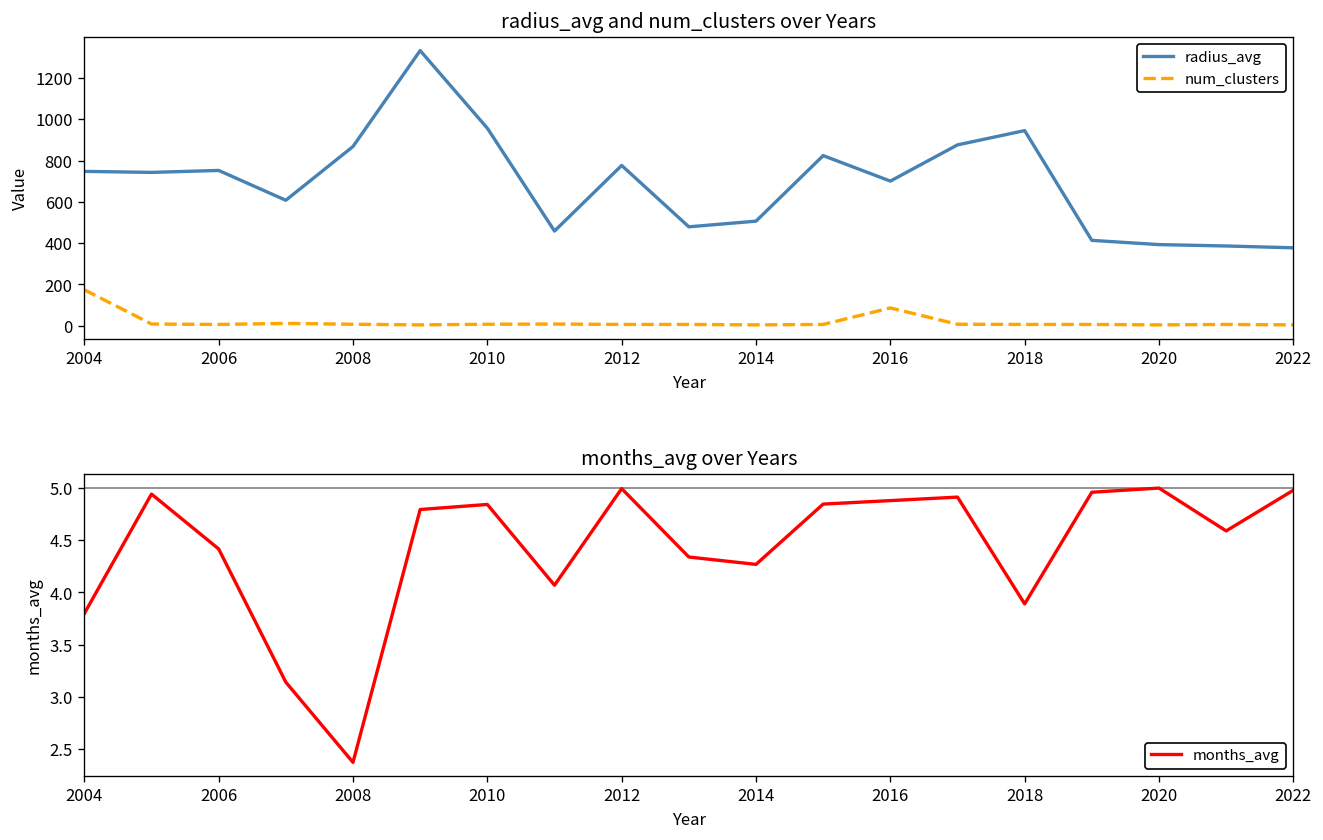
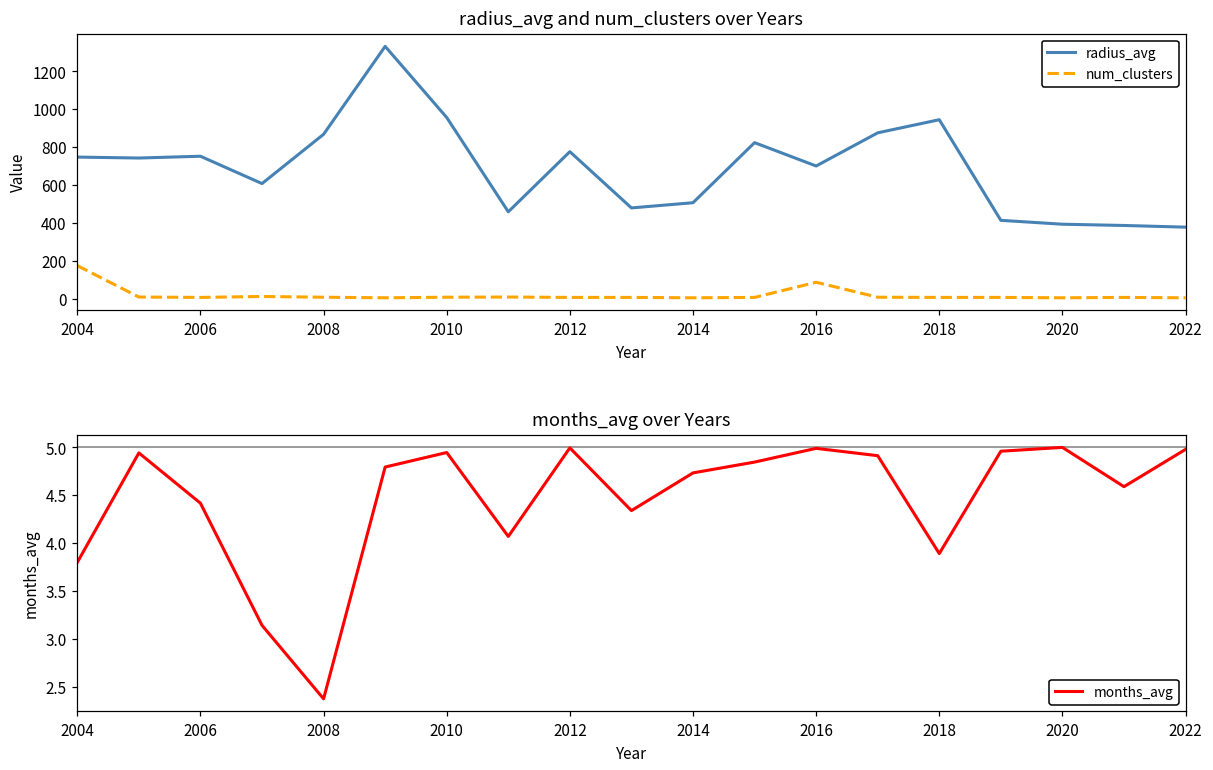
  {
    "radius_avg and num_clusters over Years": {
      "radius_avg": {
        "2004": 750,
        "2006": 750,
        "2008": 870,
        "2010": 960,
        "2012": 780,
        "2014": 510,
        "2016": 700,
        "2018": 950,
        "2020": 390,
        "2022": 380
      },
      "num_clusters": {
        "2004": 170,
        "2006": 10,
        "2008": 10,
        "2010": 10,
        "2012": 10,
        "2014": 0,
        "2016": 90,
        "2018": 10,
        "2020": 0,
        "2022": 0
      }
    },
    "months_avg over Years": {
      "2004": 3.8,
      "2006": 4.4,
      "2008": 2.4,
-     "2010": 4.8,
+     "2010": 4.9,
      "2012": 5.0,
-     "2014": 4.3,
-     "2016": 4.9,
+     "2014": 4.7,
+     "2016": 5.0,
      "2018": 3.9,
      "2020": 5.0,
      "2022": 5.0
    }
  }
